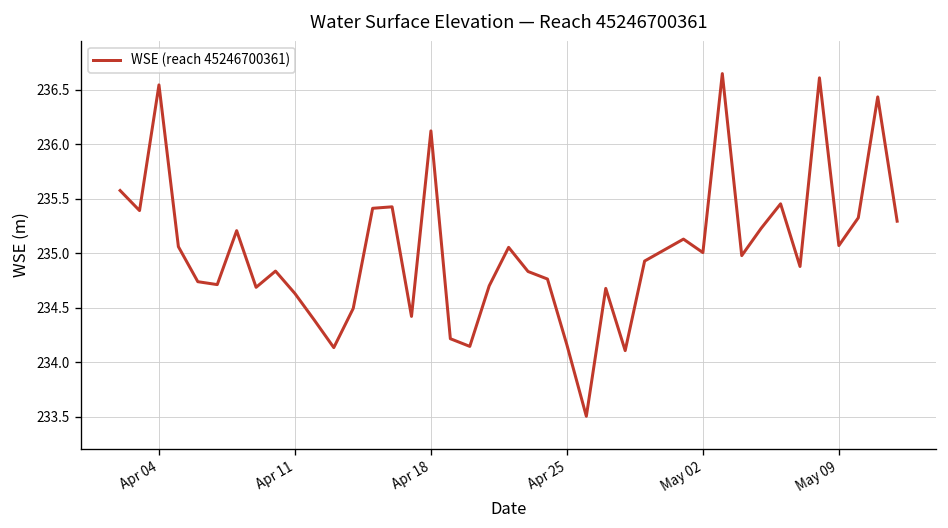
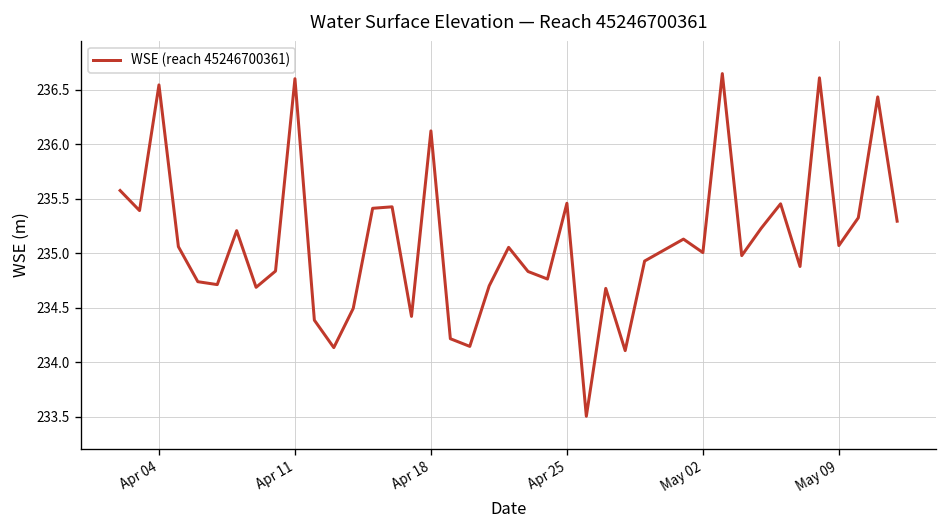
  {
    "Apr 04": 236.5,
-   "Apr 11": 234.6,
+   "Apr 11": 236.6,
    "Apr 18": 236.1,
-   "Apr 25": 234.2,
+   "Apr 25": 235.5,
    "May 02": 235.0,
    "May 09": 235.1
  }
